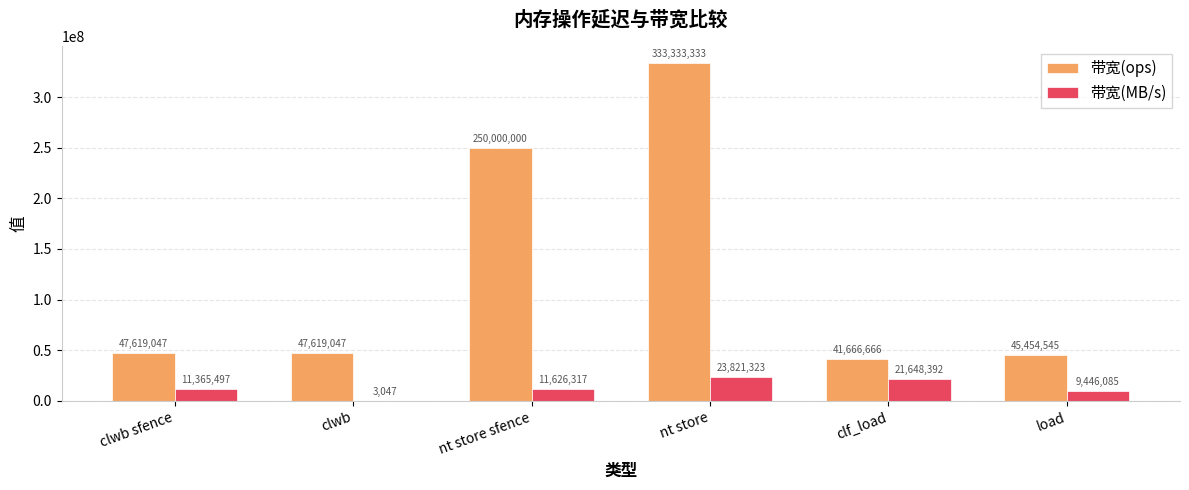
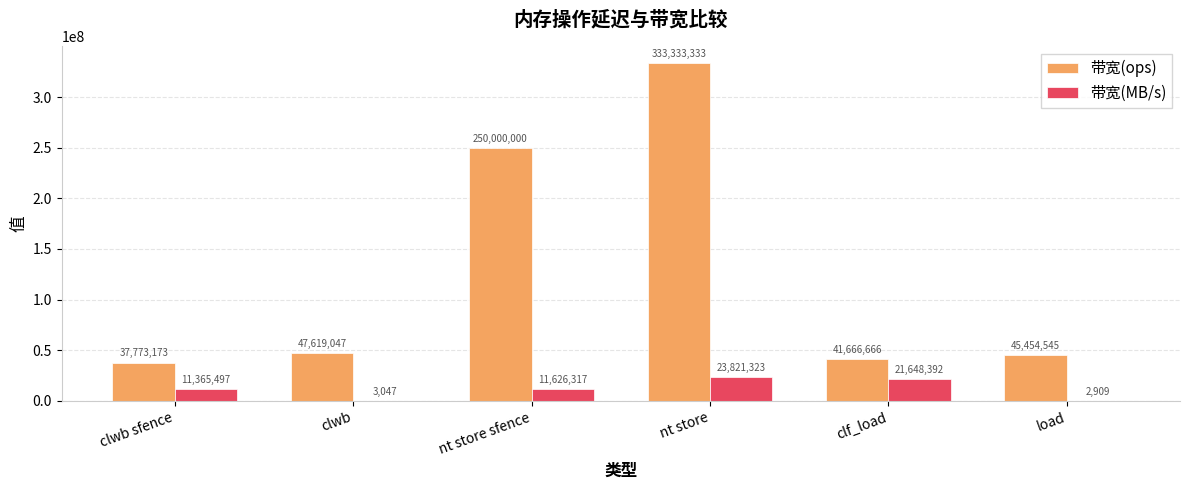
  {
    "带宽(ops)": {
-     "clwb sfence": "47,619,047",
+     "clwb sfence": "37,773,173",
      "clwb": "47,619,047",
      "nt store sfence": "250,000,000",
      "nt store": "333,333,333",
      "clf_load": "41,666,666",
      "load": "45,454,545"
    },
    "带宽(MB/s)": {
      "clwb sfence": "11,365,497",
      "clwb": "3,047",
      "nt store sfence": "11,626,317",
      "nt store": "23,821,323",
      "clf_load": "21,648,392",
-     "load": "9,446,085"
+     "load": "2,909"
    }
  }
